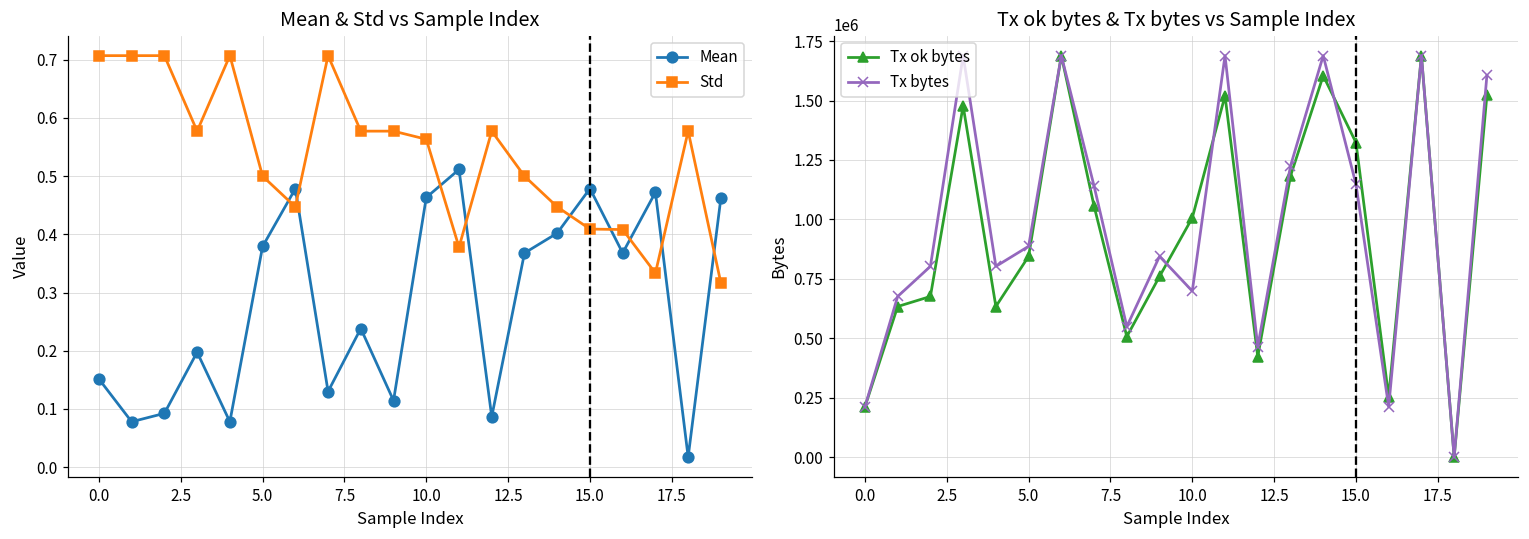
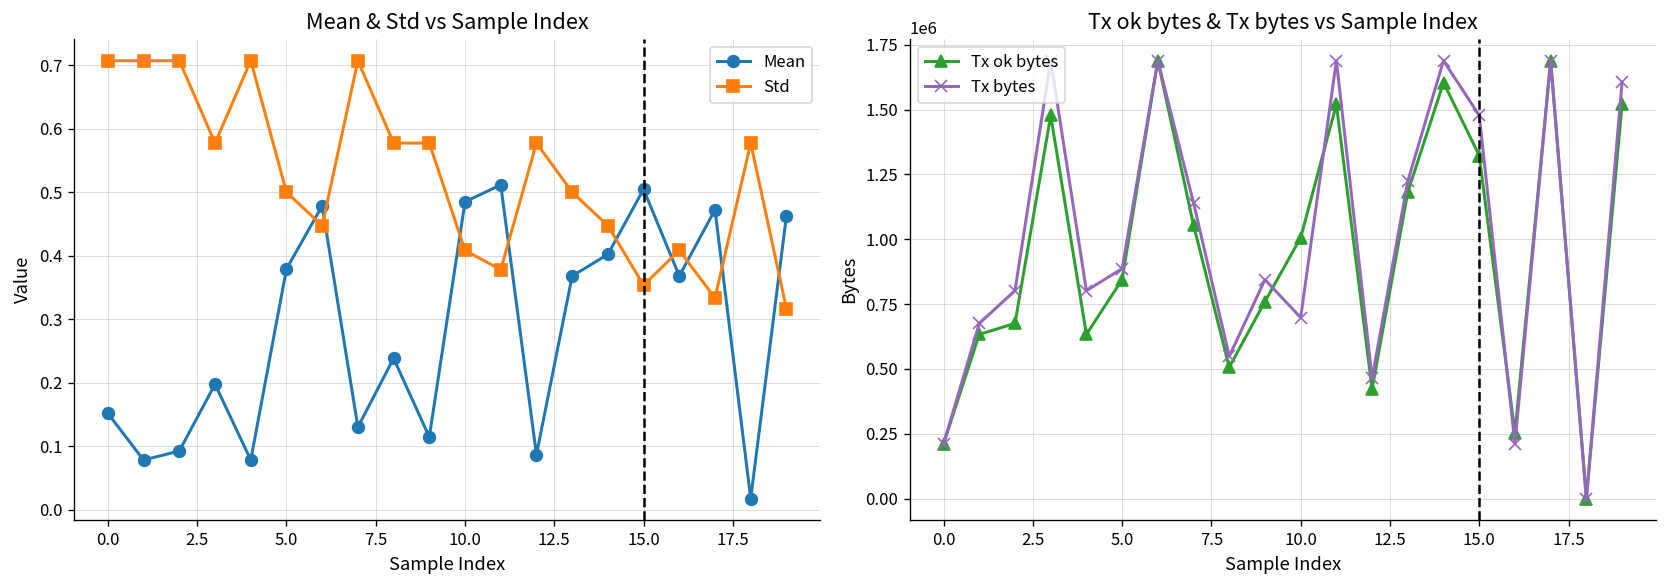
  {
    "Mean & Std vs Sample Index": {
      "Mean": {
        "0.0": 0.15,
        "5.0": 0.38,
-       "10.0": 0.46,
-       "15.0": 0.48
+       "10.0": 0.48,
+       "15.0": 0.50
      },
      "Std": {
        "0.0": 0.71,
        "5.0": 0.50,
-       "10.0": 0.56,
-       "15.0": 0.41
+       "10.0": 0.41,
+       "15.0": 0.35
      }
    },
    "Tx ok bytes & Tx bytes vs Sample Index": {
      "Tx ok bytes": {
        "5.0": 840000,
        "10.0": 1010000,
        "15.0": 1320000
      },
      "Tx bytes": {
        "5.0": 890000,
        "10.0": 700000,
-       "15.0": 1150000
+       "15.0": 1480000
      }
    }
  }
